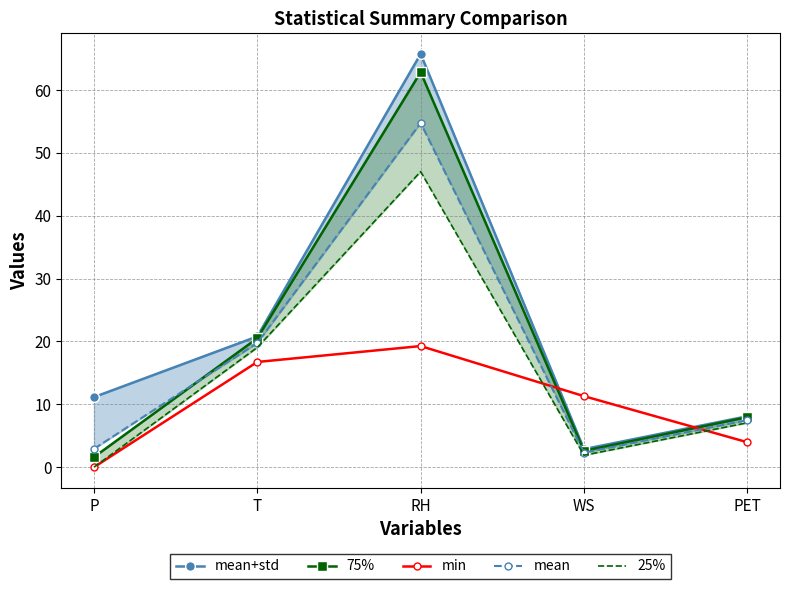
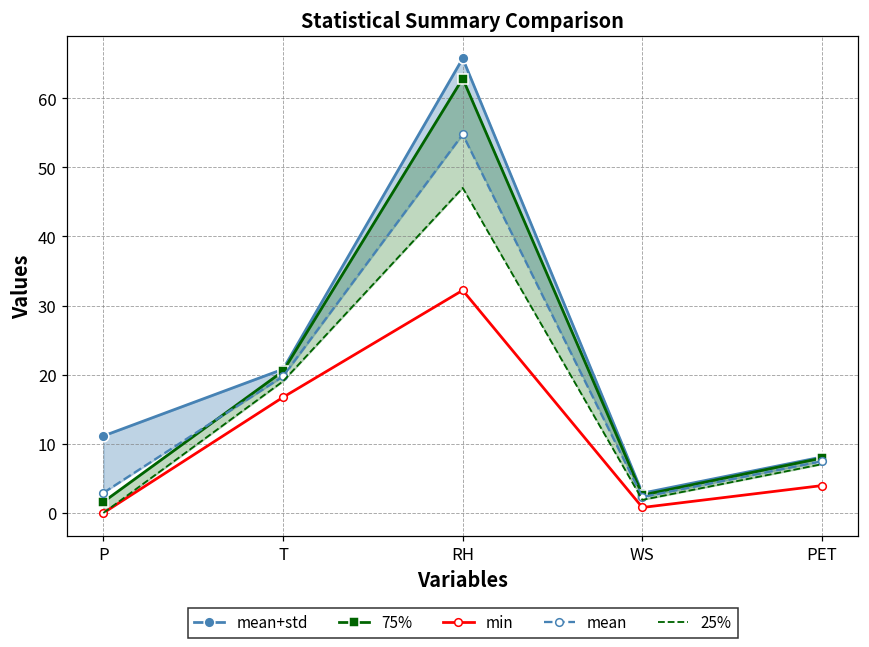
  {
    "min": {
      "T": 17,
-     "RH": 19,
-     "WS": 11,
+     "RH": 32,
+     "WS": 1,
      "PET": 4
    }
  }
